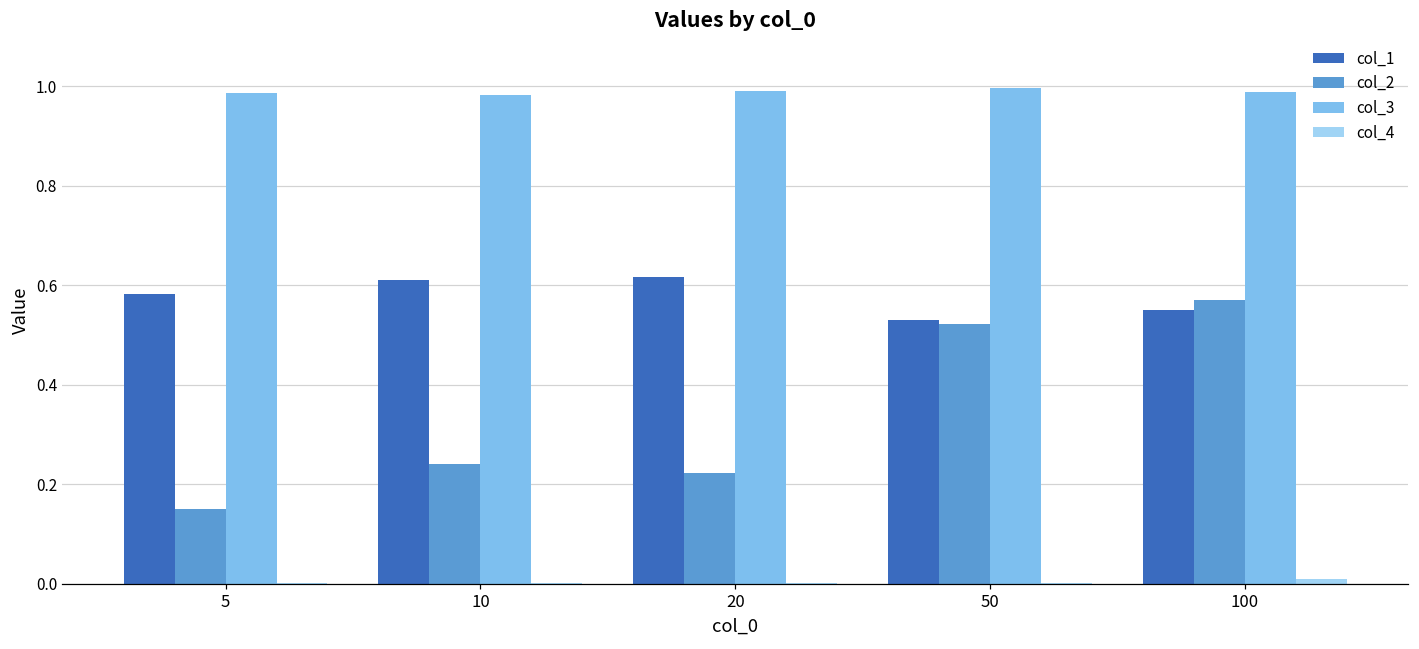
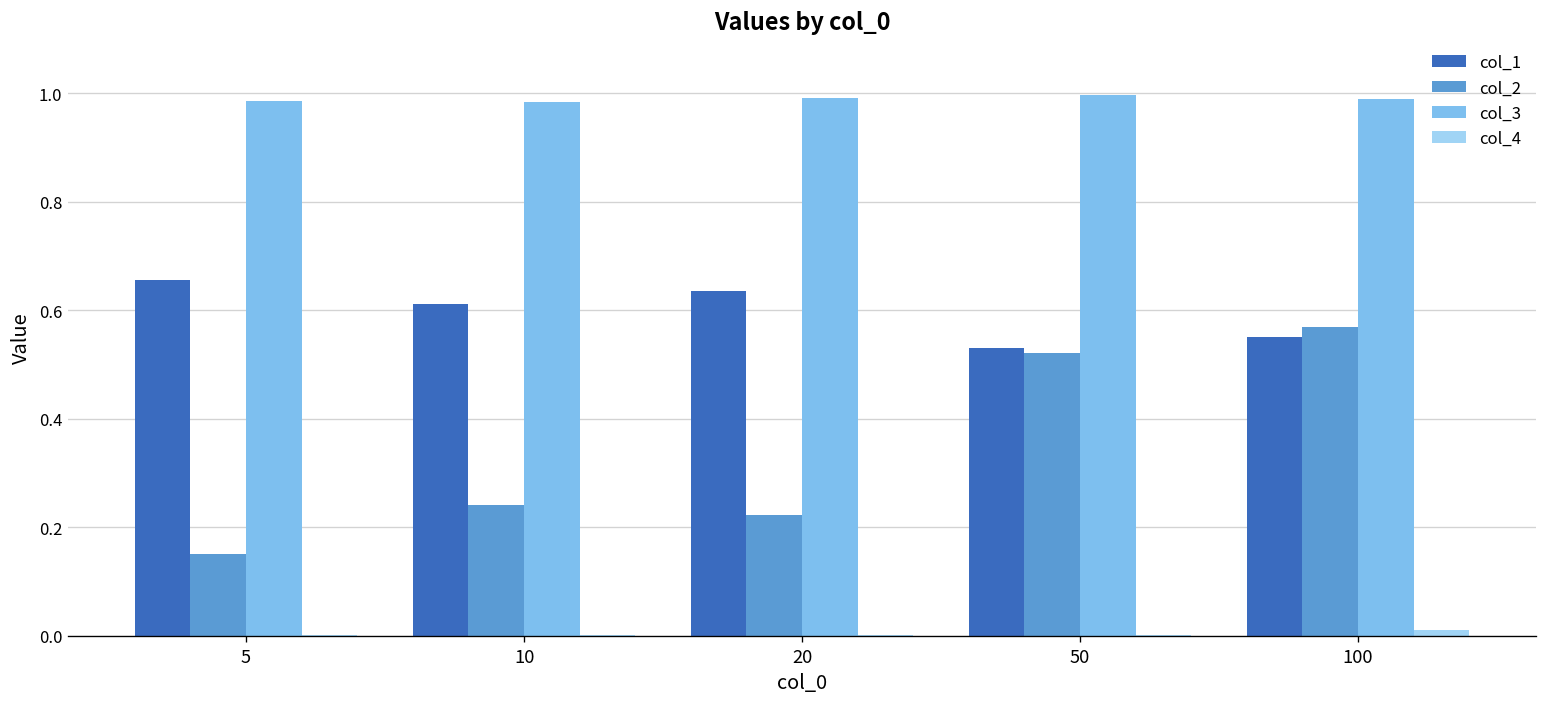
  {
    "col_1": {
-     "5": 0.58,
+     "5": 0.66,
      "10": 0.61,
-     "20": 0.62,
+     "20": 0.64,
      "50": 0.53,
      "100": 0.55
    }
  }
